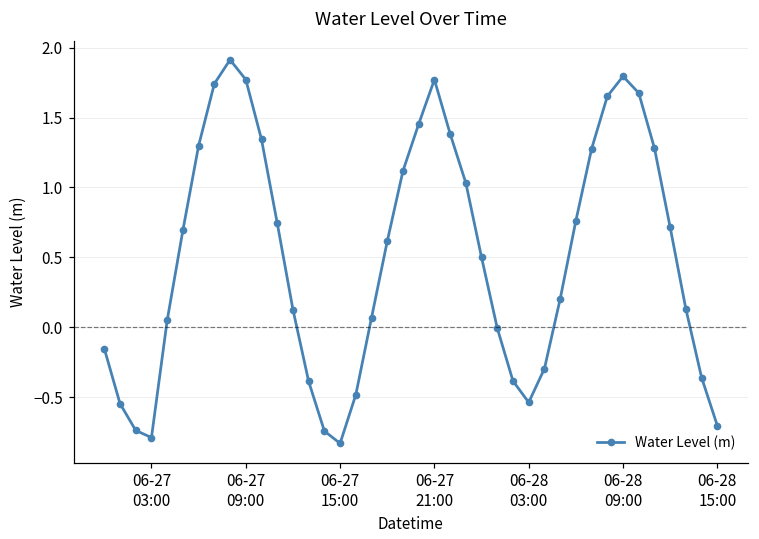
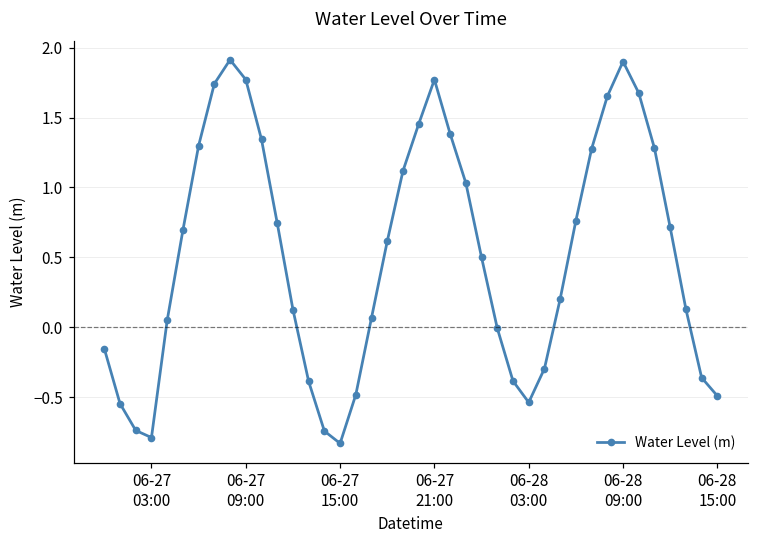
  {
    "06-27 03:00": -0.79,
    "06-27 09:00": 1.77,
    "06-27 15:00": -0.83,
    "06-27 21:00": 1.77,
    "06-28 03:00": -0.54,
-   "06-28 09:00": 1.79,
-   "06-28 15:00": -0.70
+   "06-28 09:00": 1.90,
+   "06-28 15:00": -0.49
  }
